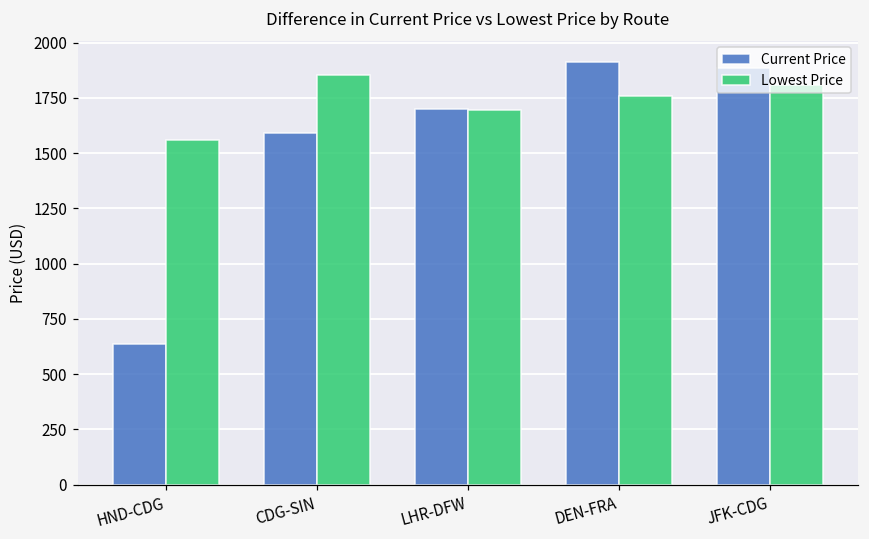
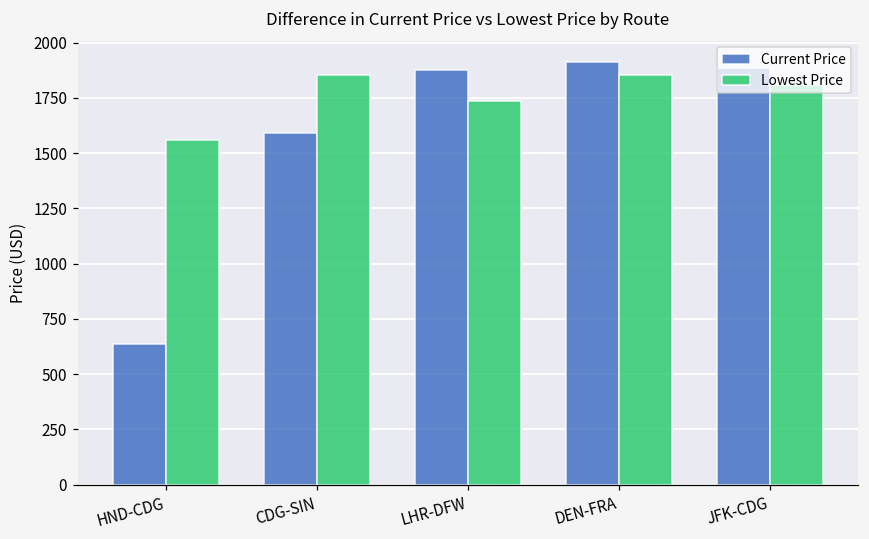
  {
    "Current Price": {
      "HND-CDG": 640,
      "CDG-SIN": 1590,
-     "LHR-DFW": 1700,
+     "LHR-DFW": 1880,
      "DEN-FRA": 1910
    },
    "Lowest Price": {
      "HND-CDG": 1560,
      "CDG-SIN": 1860,
-     "LHR-DFW": 1690,
-     "DEN-FRA": 1760
+     "LHR-DFW": 1740,
+     "DEN-FRA": 1850
    }
  }
